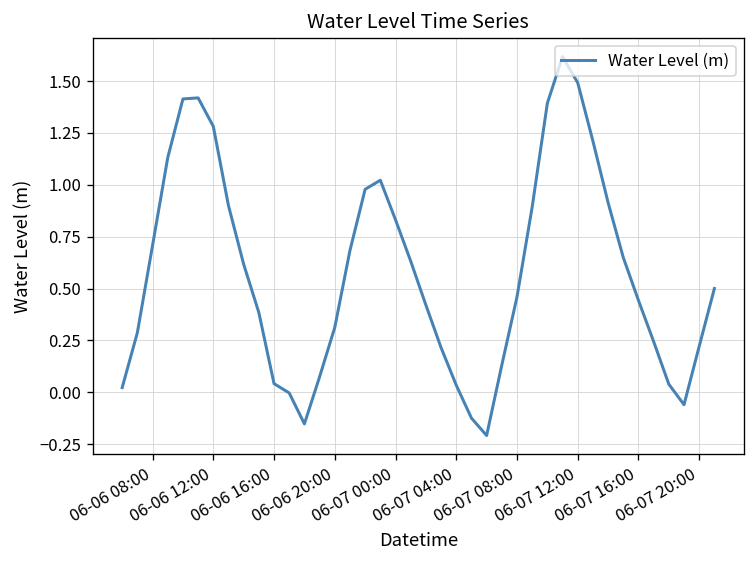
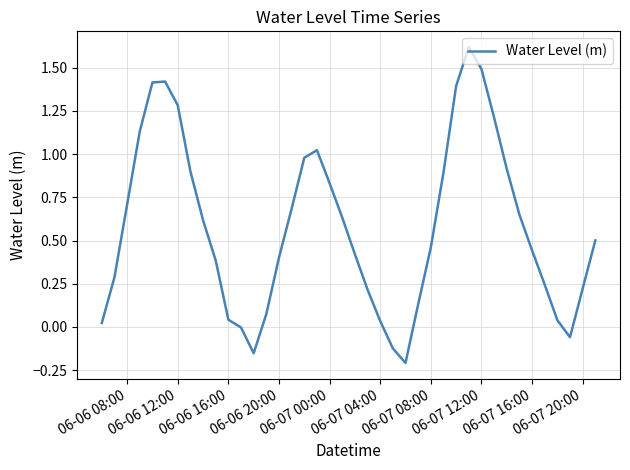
  {
    "06-06 08:00": 0.71,
    "06-06 12:00": 1.28,
    "06-06 16:00": 0.04,
-   "06-06 20:00": 0.31,
+   "06-06 20:00": 0.40,
    "06-07 00:00": 0.83,
    "06-07 04:00": 0.03,
    "06-07 08:00": 0.46,
    "06-07 12:00": 1.49,
    "06-07 16:00": 0.44,
    "06-07 20:00": 0.22
  }
